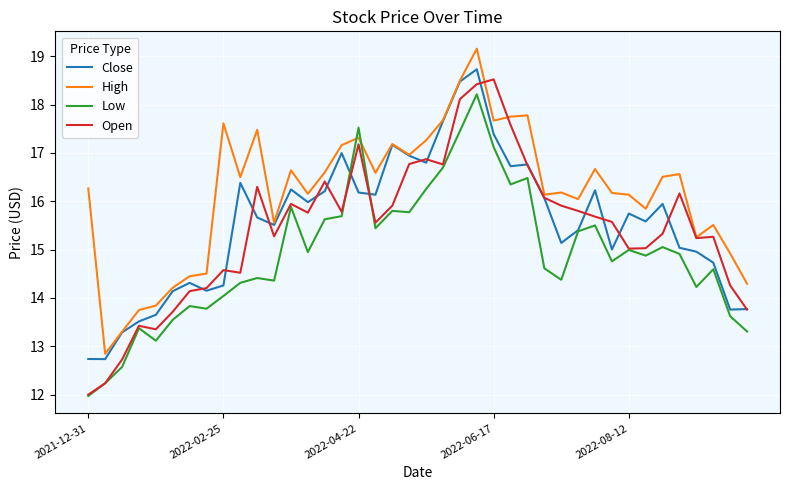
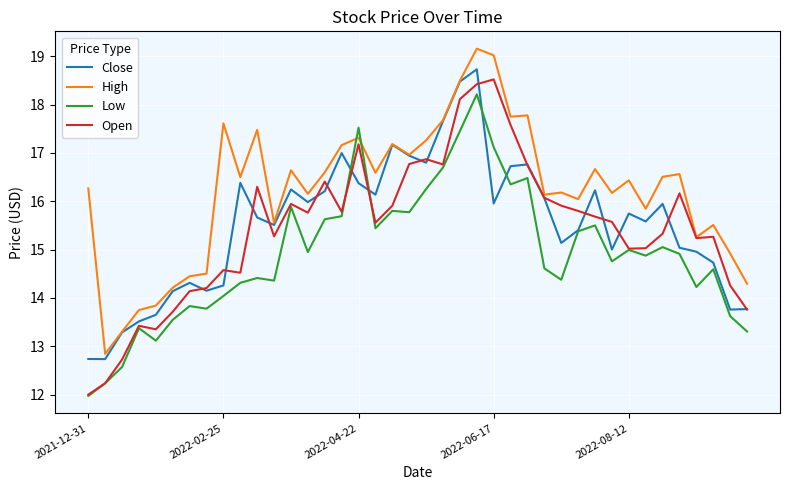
  {
    "Close": {
      "2021-12-31": 12.7,
      "2022-02-25": 14.3,
-     "2022-04-22": 16.2,
-     "2022-06-17": 17.4,
+     "2022-04-22": 16.4,
+     "2022-06-17": 16.0,
      "2022-08-12": 15.7
    },
    "High": {
      "2021-12-31": 16.3,
      "2022-02-25": 17.6,
      "2022-04-22": 17.3,
-     "2022-06-17": 17.7,
-     "2022-08-12": 16.1
+     "2022-06-17": 19.0,
+     "2022-08-12": 16.4
    },
    "Low": {
      "2022-02-25": 14.0,
      "2022-04-22": 17.5,
      "2022-06-17": 17.1
    },
    "Open": {
      "2022-02-25": 14.6,
      "2022-04-22": 17.2,
      "2022-06-17": 18.5
    }
  }
